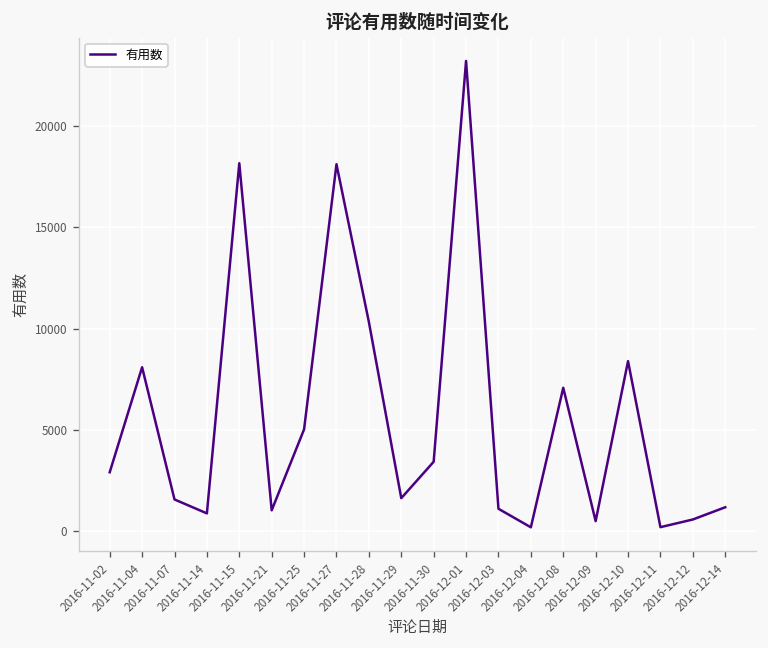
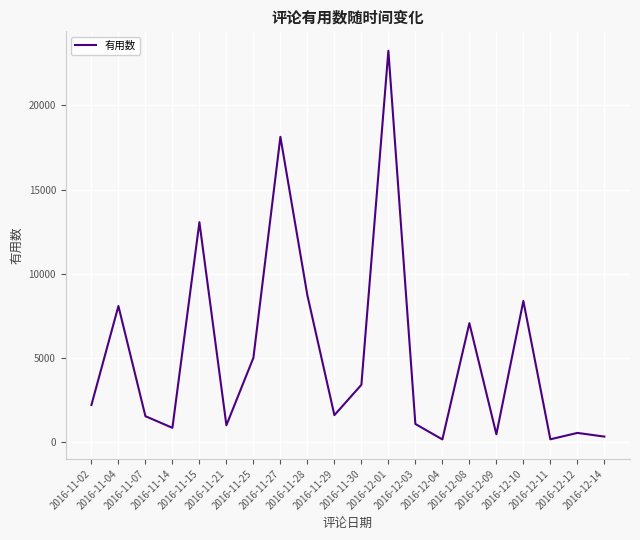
  {
-   "2016-11-02": 2900,
+   "2016-11-02": 2200,
    "2016-11-04": 8100,
    "2016-11-07": 1600,
    "2016-11-14": 900,
-   "2016-11-15": 18200,
+   "2016-11-15": 13100,
    "2016-11-21": 1000,
    "2016-11-25": 5000,
    "2016-11-27": 18100,
-   "2016-11-28": 10300,
+   "2016-11-28": 8700,
    "2016-11-29": 1600,
    "2016-11-30": 3400,
    "2016-12-01": 23200,
    "2016-12-03": 1100,
    "2016-12-04": 200,
    "2016-12-08": 7100,
    "2016-12-09": 500,
    "2016-12-10": 8400,
    "2016-12-11": 200,
    "2016-12-12": 600,
-   "2016-12-14": 1200
+   "2016-12-14": 300
  }
